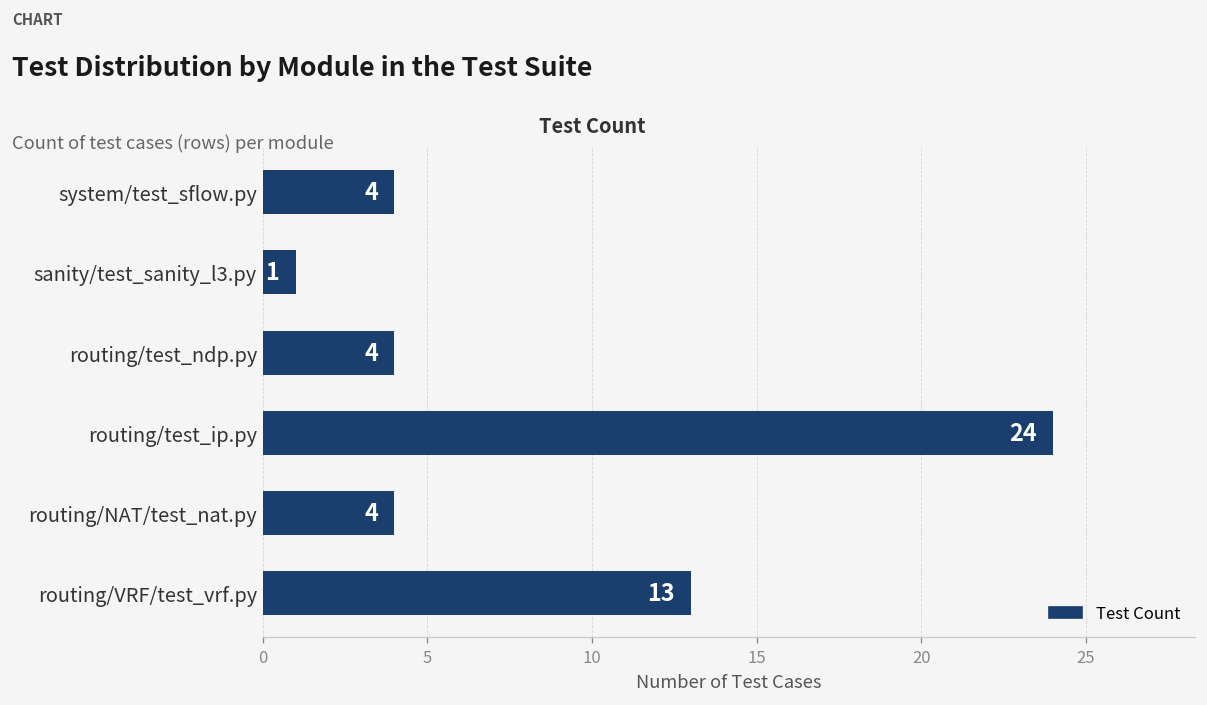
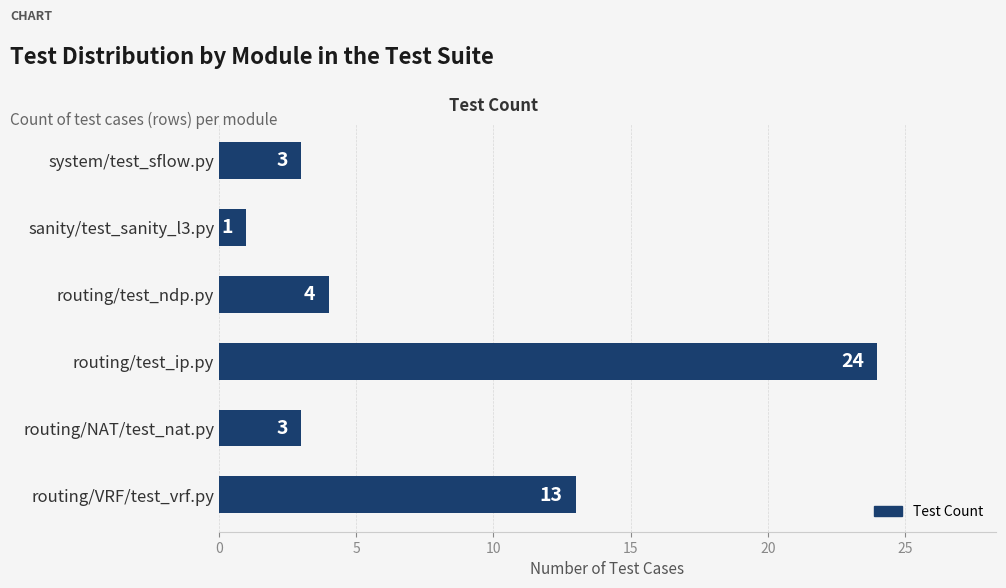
  {
-   "system/test_sflow.py": 4,
+   "system/test_sflow.py": 3,
    "sanity/test_sanity_l3.py": 1,
    "routing/test_ndp.py": 4,
    "routing/test_ip.py": 24,
-   "routing/NAT/test_nat.py": 4,
+   "routing/NAT/test_nat.py": 3,
    "routing/VRF/test_vrf.py": 13
  }
